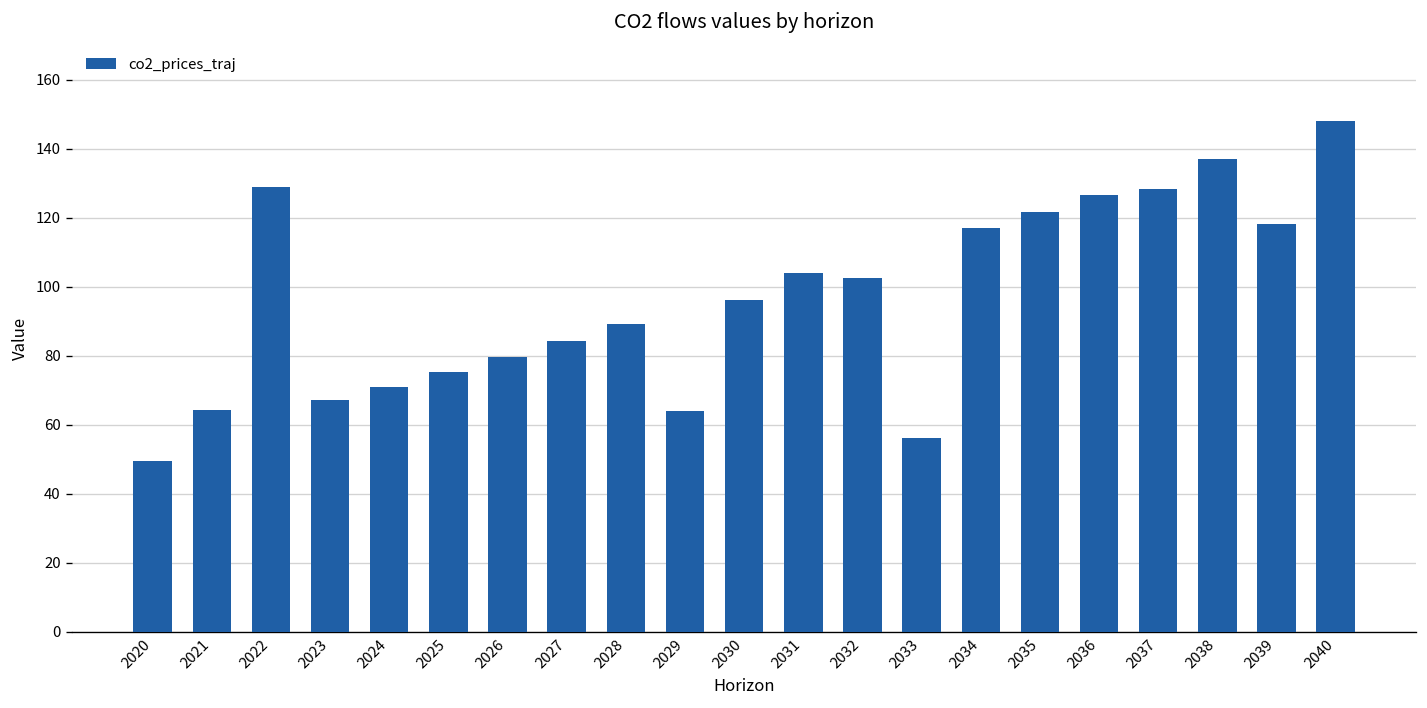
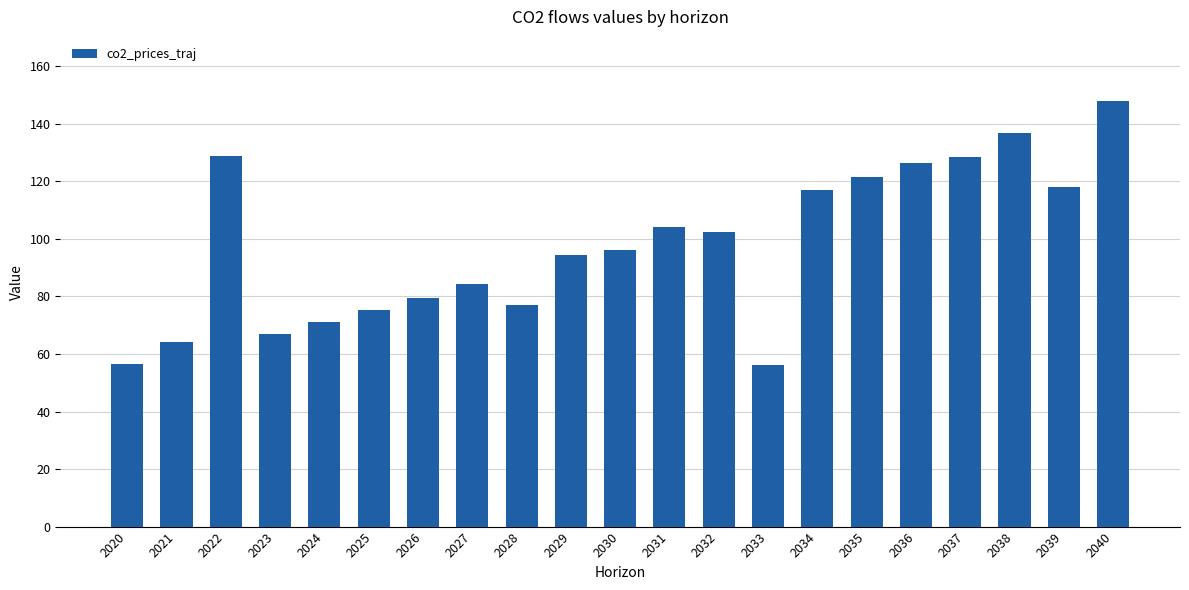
  {
-   "2020": 49,
+   "2020": 57,
    "2021": 64,
    "2022": 129,
    "2023": 67,
    "2024": 71,
    "2025": 75,
    "2026": 80,
    "2027": 84,
-   "2028": 89,
-   "2029": 64,
+   "2028": 77,
+   "2029": 94,
    "2030": 96,
    "2031": 104,
    "2032": 103,
    "2033": 56,
    "2034": 117,
    "2035": 122,
    "2036": 127,
    "2037": 128,
    "2038": 137,
    "2039": 118,
    "2040": 148
  }
